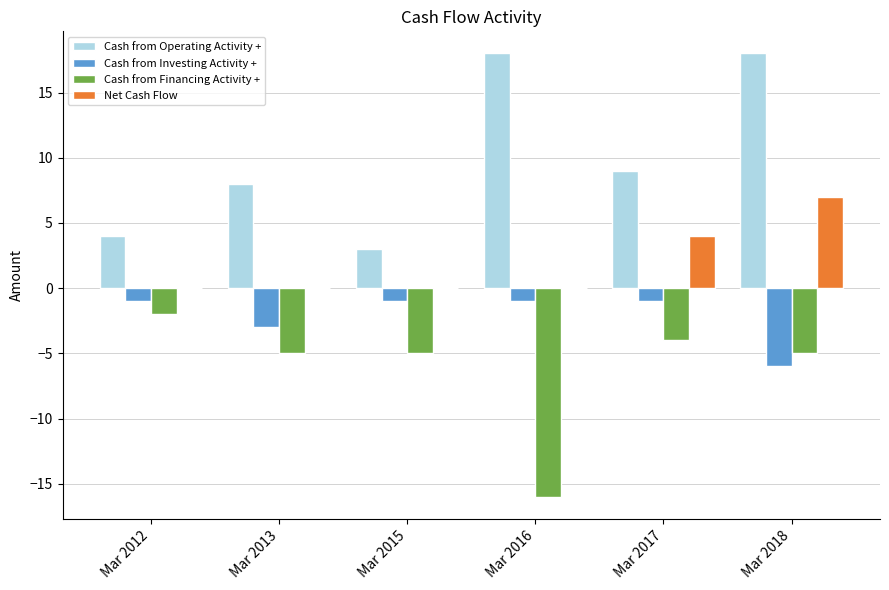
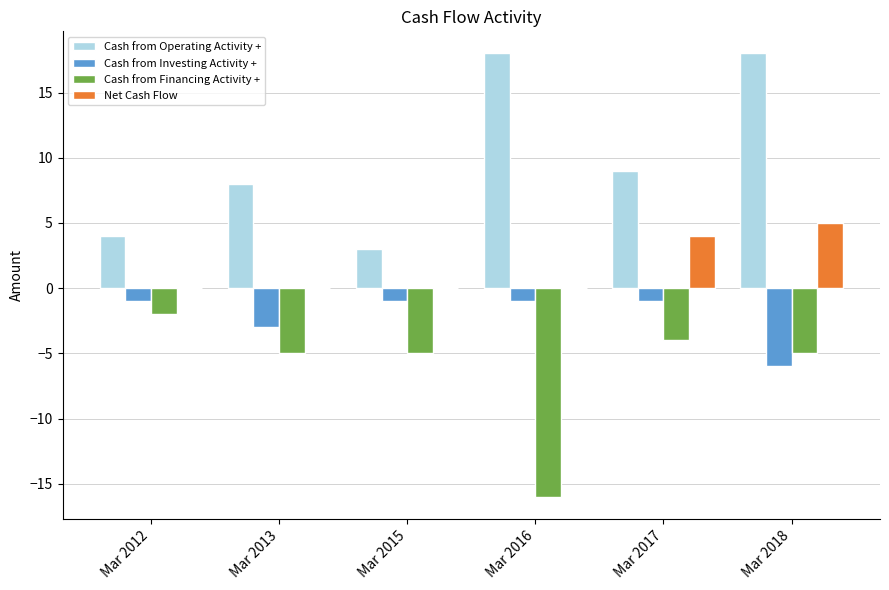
  {
    "Cash from Operating Activity +": {
      "Mar 2012": 4,
      "Mar 2013": 8,
      "Mar 2015": 3,
      "Mar 2016": 18,
      "Mar 2017": 9,
      "Mar 2018": 18
    },
    "Cash from Investing Activity +": {
      "Mar 2012": -1,
      "Mar 2013": -3,
      "Mar 2015": -1,
      "Mar 2016": -1,
      "Mar 2017": -1,
      "Mar 2018": -6
    },
    "Cash from Financing Activity +": {
      "Mar 2012": -2,
      "Mar 2013": -5,
      "Mar 2015": -5,
      "Mar 2016": -16,
      "Mar 2017": -4,
      "Mar 2018": -5
    },
    "Net Cash Flow": {
      "Mar 2012": 0,
      "Mar 2013": 0,
      "Mar 2015": 0,
      "Mar 2016": 0,
      "Mar 2017": 4,
-     "Mar 2018": 7
+     "Mar 2018": 5
    }
  }
